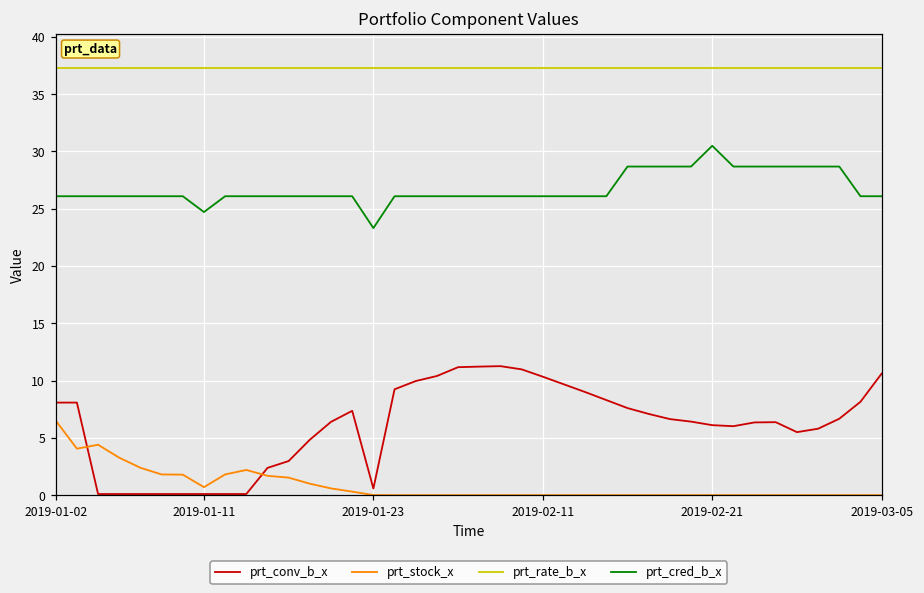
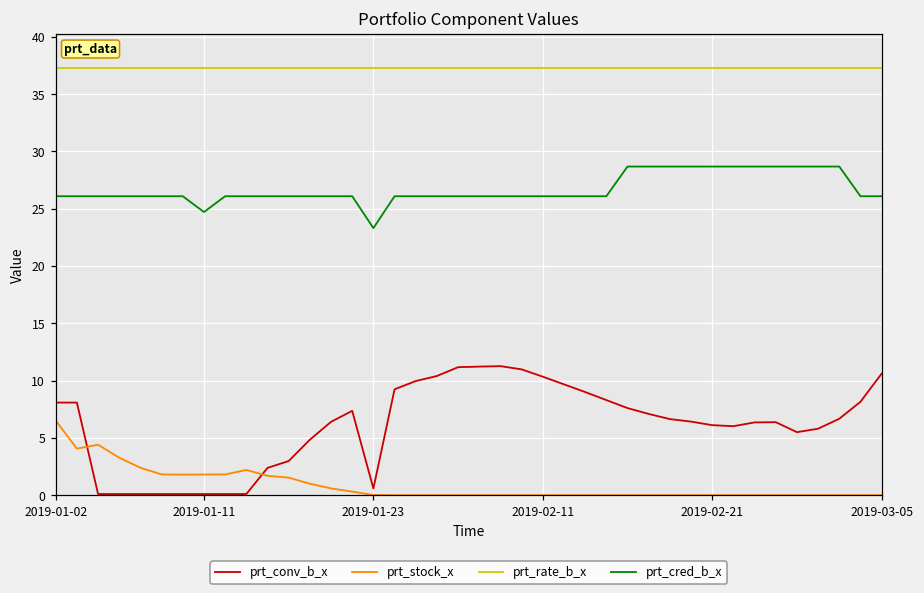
  {
    "prt_conv_b_x": {
      "2019-01-02": 8.1,
      "2019-01-11": 0.1,
      "2019-01-23": 0.6,
      "2019-02-11": 10.3,
      "2019-02-21": 6.1,
      "2019-03-05": 10.6
    },
    "prt_stock_x": {
      "2019-01-02": 6.5,
-     "2019-01-11": 0.7,
+     "2019-01-11": 1.8,
      "2019-01-23": 0.0,
      "2019-02-11": 0.0,
      "2019-02-21": 0.0,
      "2019-03-05": 0.0
    },
    "prt_rate_b_x": {
      "2019-01-02": 37.3,
      "2019-01-11": 37.3,
      "2019-01-23": 37.3,
      "2019-02-11": 37.3,
      "2019-02-21": 37.3,
      "2019-03-05": 37.3
    },
    "prt_cred_b_x": {
      "2019-01-02": 26.1,
      "2019-01-11": 24.7,
      "2019-01-23": 23.3,
      "2019-02-11": 26.1,
-     "2019-02-21": 30.5,
+     "2019-02-21": 28.7,
      "2019-03-05": 26.1
    }
  }
